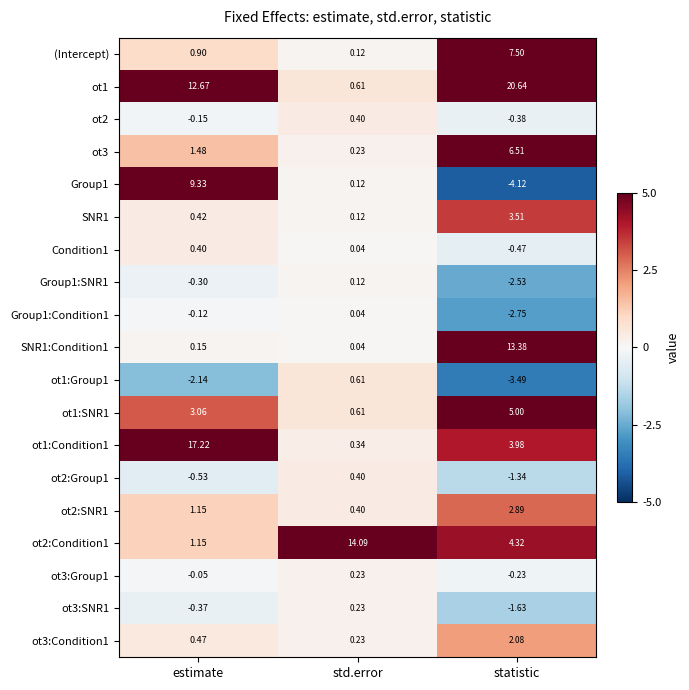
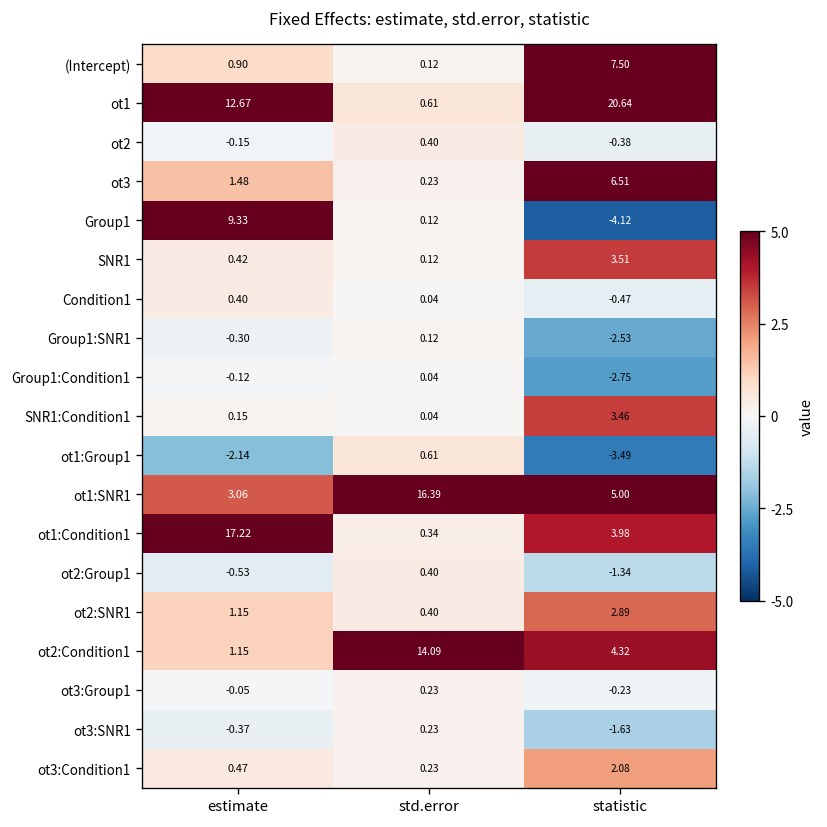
  {
    "(Intercept)": {
      "estimate": 0.90,
      "std.error": 0.12,
      "statistic": 7.50
    },
    "ot1": {
      "estimate": 12.67,
      "std.error": 0.61,
      "statistic": 20.64
    },
    "ot2": {
      "estimate": -0.15,
      "std.error": 0.40,
      "statistic": -0.38
    },
    "ot3": {
      "estimate": 1.48,
      "std.error": 0.23,
      "statistic": 6.51
    },
    "Group1": {
      "estimate": 9.33,
      "std.error": 0.12,
      "statistic": -4.12
    },
    "SNR1": {
      "estimate": 0.42,
      "std.error": 0.12,
      "statistic": 3.51
    },
    "Condition1": {
      "estimate": 0.40,
      "std.error": 0.04,
      "statistic": -0.47
    },
    "Group1:SNR1": {
      "estimate": -0.30,
      "std.error": 0.12,
      "statistic": -2.53
    },
    "Group1:Condition1": {
      "estimate": -0.12,
      "std.error": 0.04,
      "statistic": -2.75
    },
    "SNR1:Condition1": {
      "estimate": 0.15,
      "std.error": 0.04,
-     "statistic": 13.38
+     "statistic": 3.46
    },
    "ot1:Group1": {
      "estimate": -2.14,
      "std.error": 0.61,
      "statistic": -3.49
    },
    "ot1:SNR1": {
      "estimate": 3.06,
-     "std.error": 0.61,
+     "std.error": 16.39,
      "statistic": 5.00
    },
    "ot1:Condition1": {
      "estimate": 17.22,
      "std.error": 0.34,
      "statistic": 3.98
    },
    "ot2:Group1": {
      "estimate": -0.53,
      "std.error": 0.40,
      "statistic": -1.34
    },
    "ot2:SNR1": {
      "estimate": 1.15,
      "std.error": 0.40,
      "statistic": 2.89
    },
    "ot2:Condition1": {
      "estimate": 1.15,
      "std.error": 14.09,
      "statistic": 4.32
    },
    "ot3:Group1": {
      "estimate": -0.05,
      "std.error": 0.23,
      "statistic": -0.23
    },
    "ot3:SNR1": {
      "estimate": -0.37,
      "std.error": 0.23,
      "statistic": -1.63
    },
    "ot3:Condition1": {
      "estimate": 0.47,
      "std.error": 0.23,
      "statistic": 2.08
    }
  }
